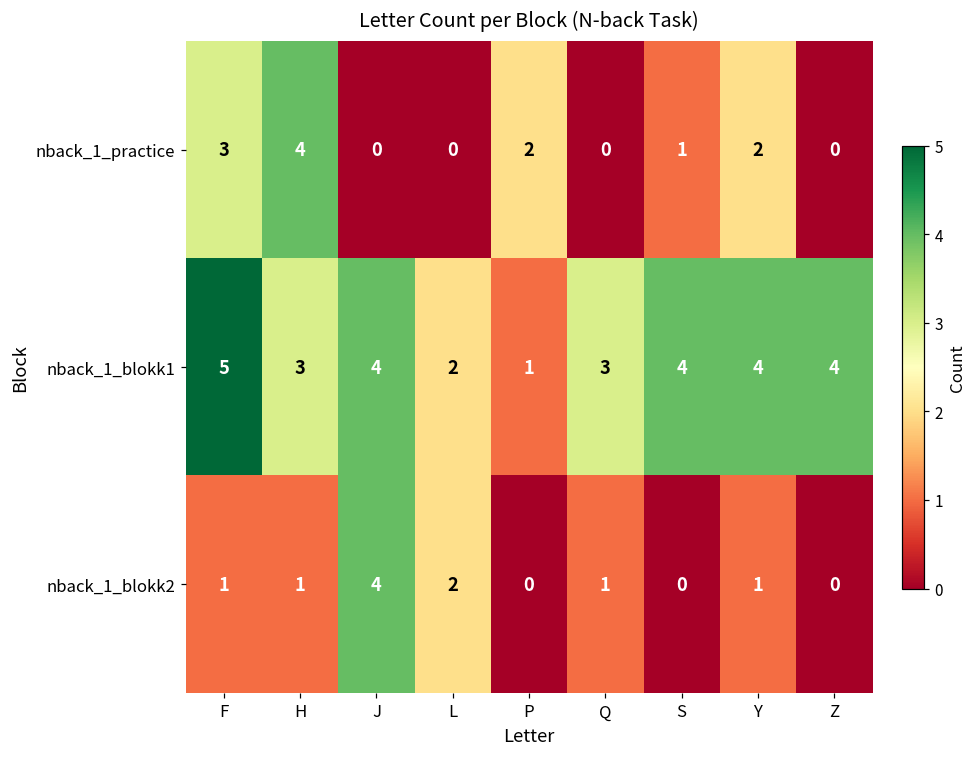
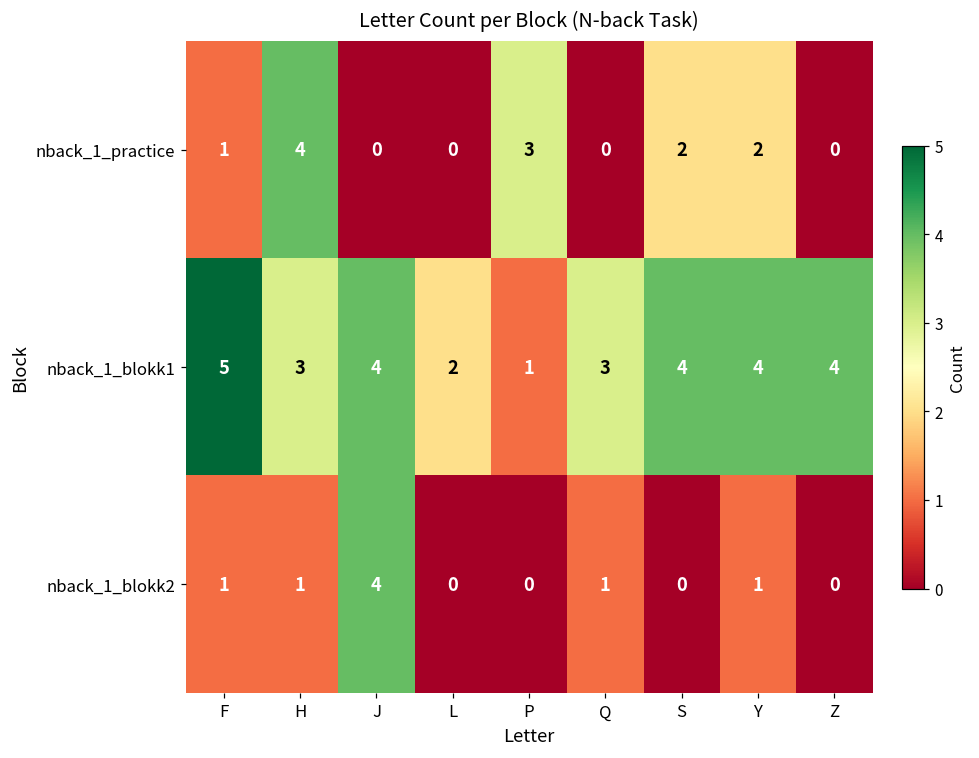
  {
    "nback_1_practice": {
-     "F": 3,
+     "F": 1,
      "H": 4,
      "J": 0,
      "L": 0,
-     "P": 2,
+     "P": 3,
      "Q": 0,
-     "S": 1,
+     "S": 2,
      "Y": 2,
      "Z": 0
    },
    "nback_1_blokk1": {
      "F": 5,
      "H": 3,
      "J": 4,
      "L": 2,
      "P": 1,
      "Q": 3,
      "S": 4,
      "Y": 4,
      "Z": 4
    },
    "nback_1_blokk2": {
      "F": 1,
      "H": 1,
      "J": 4,
-     "L": 2,
+     "L": 0,
      "P": 0,
      "Q": 1,
      "S": 0,
      "Y": 1,
      "Z": 0
    }
  }
